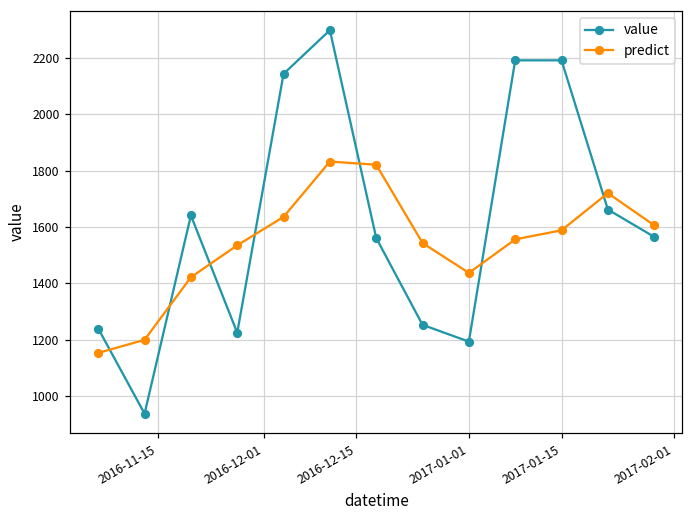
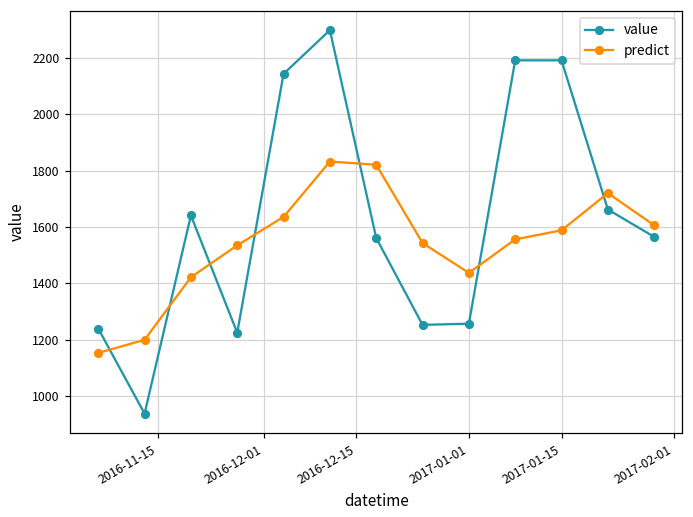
  {
    "value": {
-     "2017-01-01": 1190,
+     "2017-01-01": 1260,
      "2017-01-15": 2190
    },
    "predict": {
      "2017-01-01": 1440,
      "2017-01-15": 1590
    }
  }
